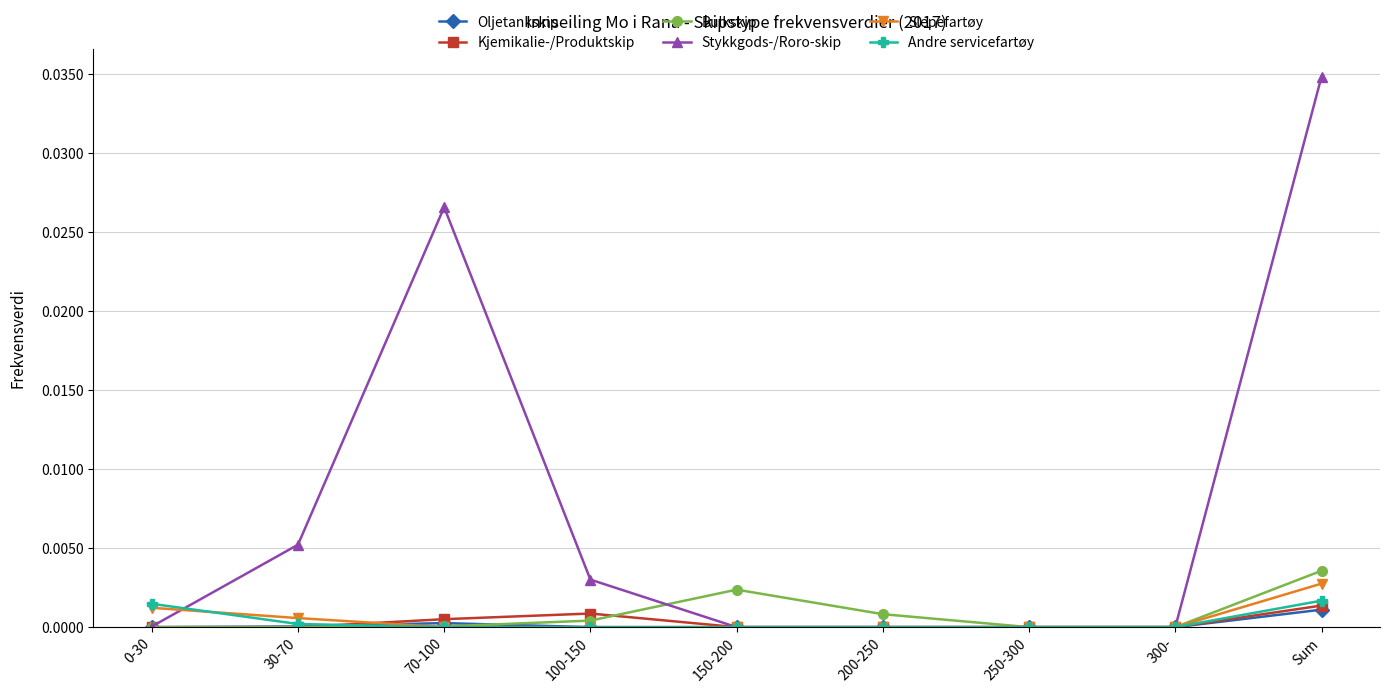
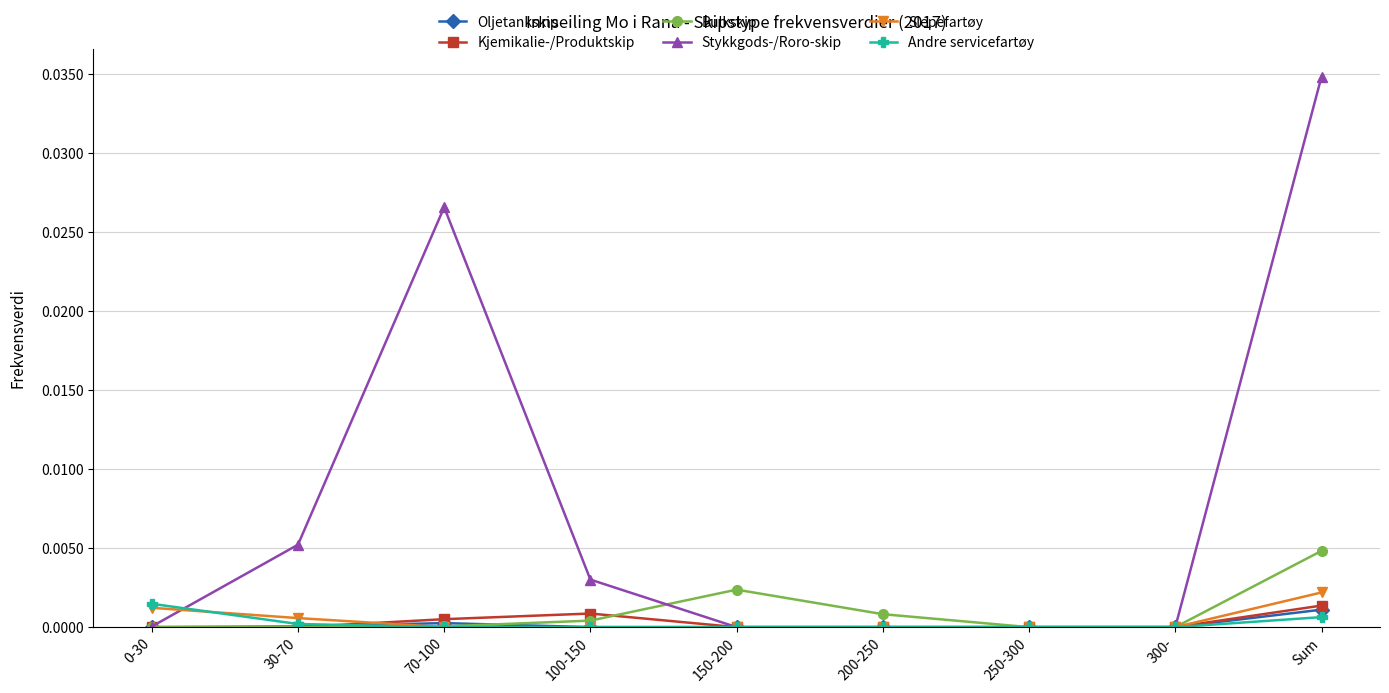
  {
    "Oljetankskip": {
      "70-100": 0.0003,
      "Sum": 0.0011
    },
    "Kjemikalie-/Produktskip": {
      "70-100": 0.0005,
      "100-150": 0.0009,
      "Sum": 0.0014
    },
    "Bulkskip": {
      "100-150": 0.0004,
      "150-200": 0.0024,
      "200-250": 0.0008,
-     "Sum": 0.0036
+     "Sum": 0.0048
    },
    "Stykkgods-/Roro-skip": {
      "30-70": 0.0052,
      "70-100": 0.0266,
      "100-150": 0.0030,
      "Sum": 0.0349
    },
    "Slepefartøy": {
      "0-30": 0.0012,
      "30-70": 0.0006,
-     "Sum": 0.0028
+     "Sum": 0.0022
    },
    "Andre servicefartøy": {
      "0-30": 0.0015,
-     "Sum": 0.0017
+     "Sum": 0.0006
    }
  }
